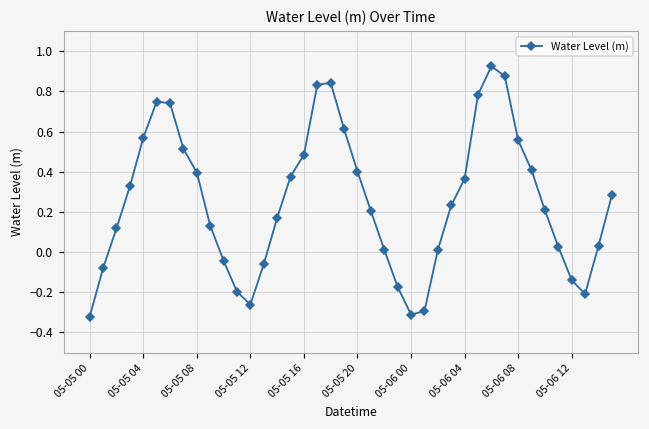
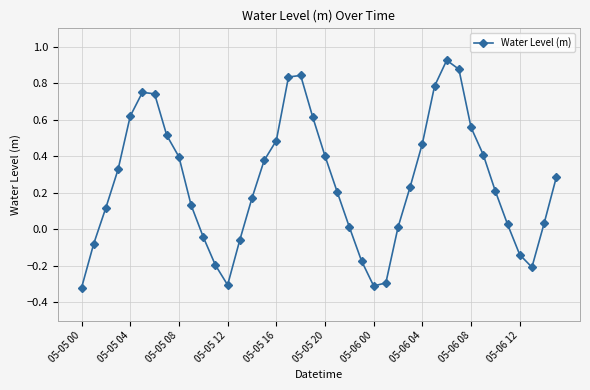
  {
    "05-05 00": -0.32,
-   "05-05 04": 0.57,
+   "05-05 04": 0.62,
    "05-05 08": 0.40,
-   "05-05 12": -0.26,
+   "05-05 12": -0.31,
    "05-05 16": 0.49,
    "05-05 20": 0.40,
    "05-06 00": -0.31,
-   "05-06 04": 0.36,
+   "05-06 04": 0.47,
    "05-06 08": 0.56,
    "05-06 12": -0.14
  }
